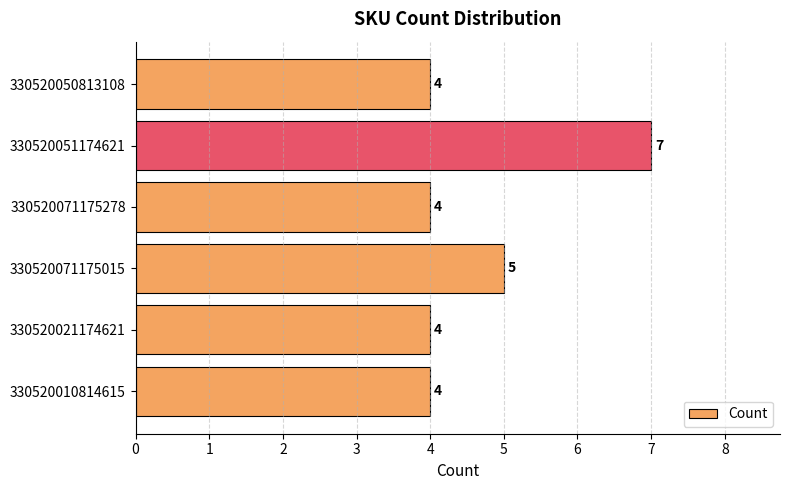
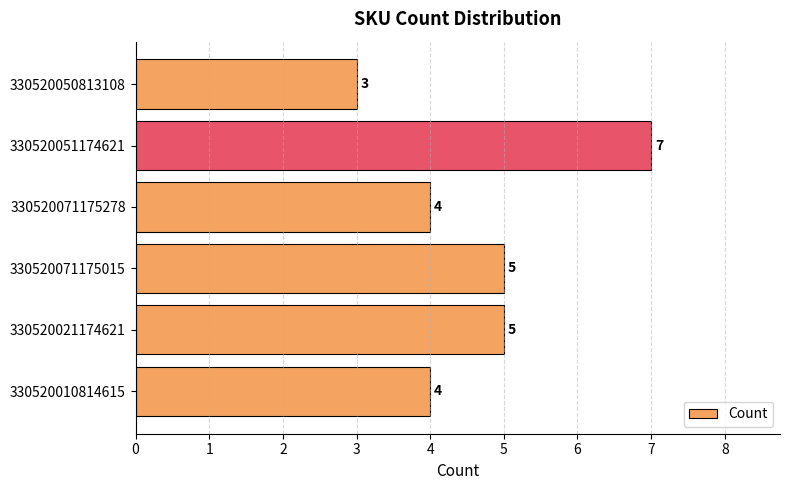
  {
-   "330520050813108": 4,
+   "330520050813108": 3,
    "330520051174621": 7,
    "330520071175278": 4,
    "330520071175015": 5,
-   "330520021174621": 4,
+   "330520021174621": 5,
    "330520010814615": 4
  }
